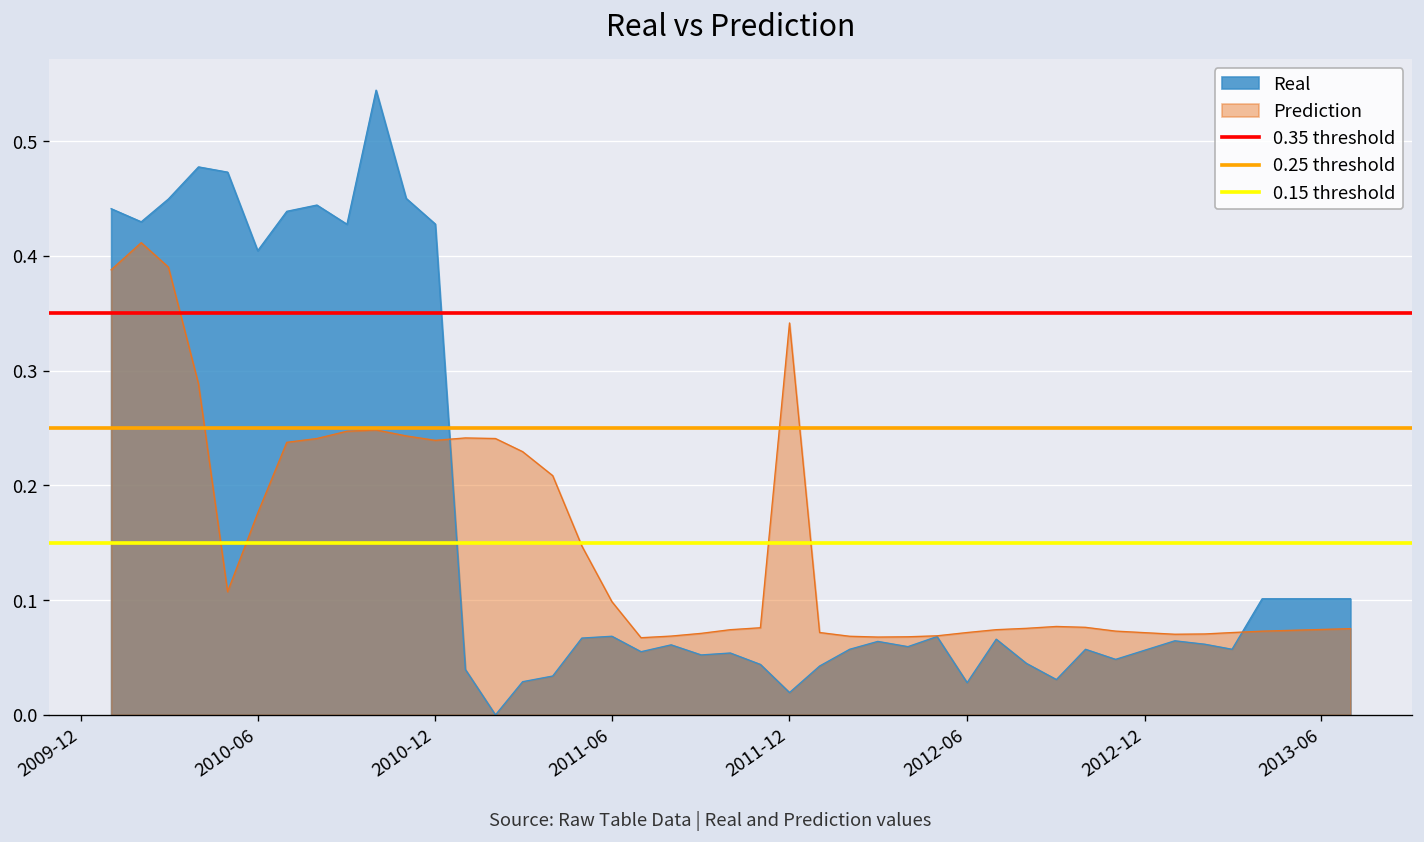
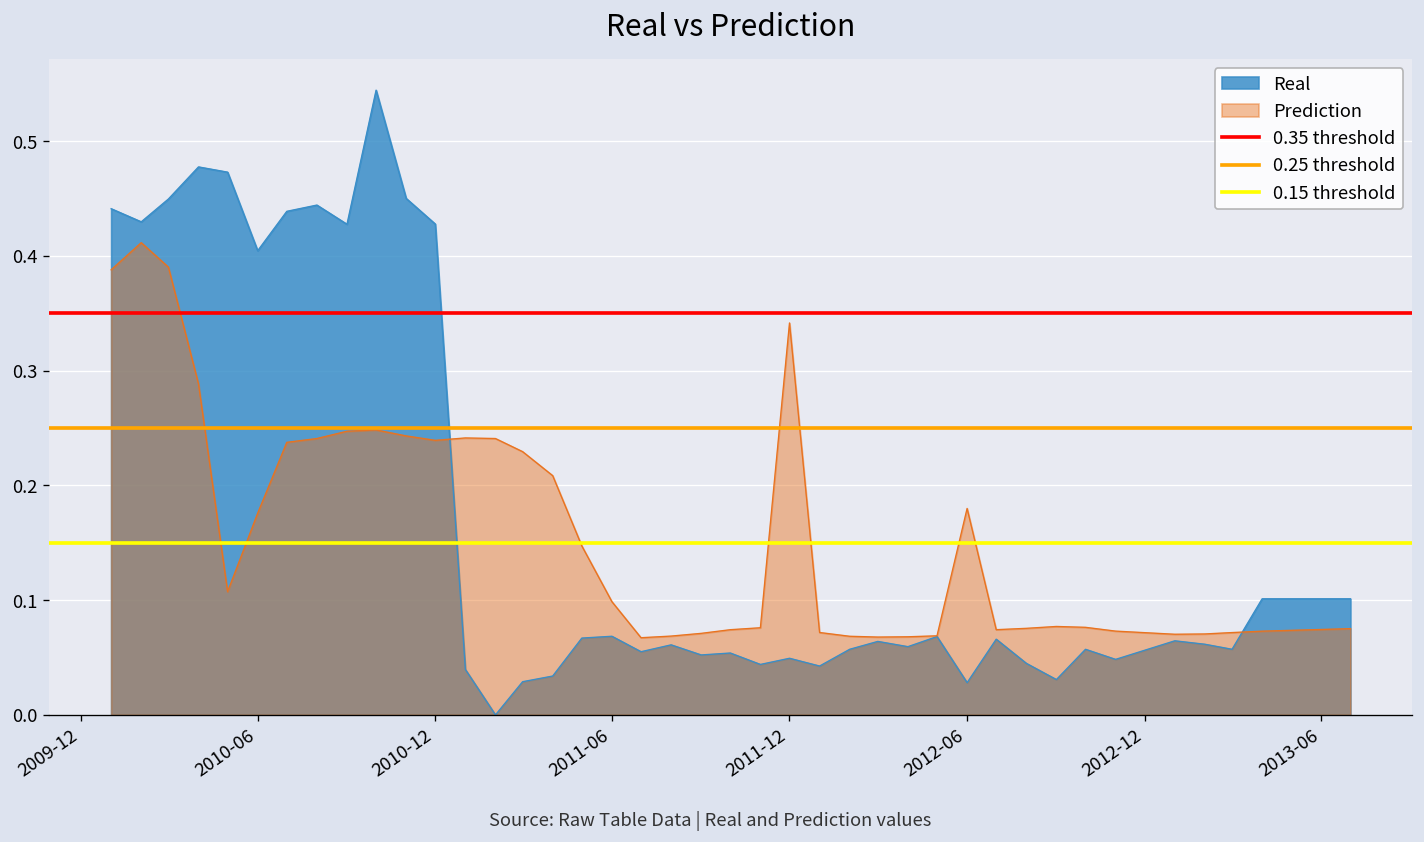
  {
    "Real": {
      "2010-06": 0.40,
      "2010-12": 0.43,
      "2011-06": 0.07,
-     "2011-12": 0.02,
+     "2011-12": 0.05,
      "2012-06": 0.03
    },
    "Prediction": {
      "2010-06": 0.18,
      "2010-12": 0.24,
      "2011-06": 0.10,
      "2011-12": 0.34,
-     "2012-06": 0.07
+     "2012-06": 0.18
    }
  }
